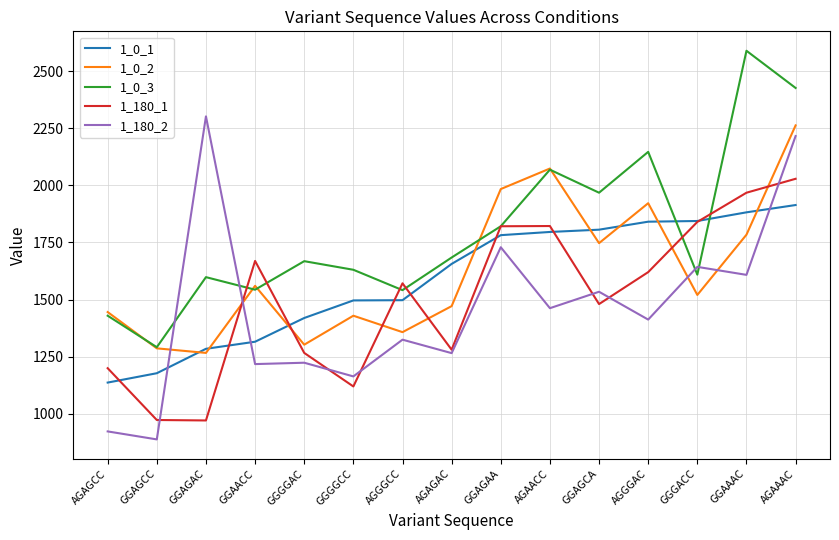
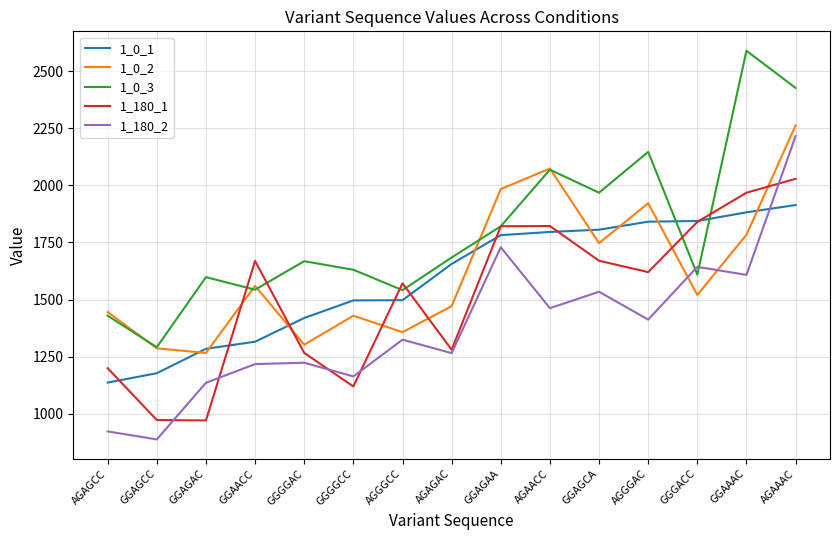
  {
    "1_0_1": {
      "AGAGCC": 1140,
      "GGAGCC": 1180,
      "GGAGAC": 1280,
      "GGAACC": 1320,
      "GGGGAC": 1420,
      "GGGGCC": 1500,
      "AGGGCC": 1500,
      "AGAGAC": 1660,
      "GGAGAA": 1780,
      "AGAACC": 1800,
      "GGAGCA": 1810,
      "AGGGAC": 1840,
      "GGAAAC": 1880,
      "AGAAAC": 1910
    },
    "1_0_2": {
      "AGAGCC": 1450,
      "GGAGAC": 1270,
      "GGAACC": 1560,
      "GGGGAC": 1300,
      "GGGGCC": 1430,
      "AGGGCC": 1360,
      "AGAGAC": 1470,
      "GGAGAA": 1980,
      "GGAGCA": 1750,
      "AGGGAC": 1920,
      "GGGACC": 1520,
      "GGAAAC": 1780,
      "AGAAAC": 2260
    },
    "1_0_3": {
      "AGAGCC": 1430,
      "GGAGAC": 1600,
      "GGAACC": 1540,
      "GGGGAC": 1670,
      "GGGGCC": 1630,
      "AGGGCC": 1540,
      "AGAGAC": 1680,
      "GGAGCA": 1970,
      "AGGGAC": 2150,
      "GGGACC": 1610,
      "GGAAAC": 2590,
      "AGAAAC": 2430
    },
    "1_180_1": {
      "AGAGCC": 1200,
      "GGAGCC": 970,
      "GGAGAC": 970,
      "GGAACC": 1670,
      "GGGGAC": 1270,
      "GGGGCC": 1120,
      "AGGGCC": 1570,
      "AGAGAC": 1280,
      "AGAACC": 1820,
-     "GGAGCA": 1480,
+     "GGAGCA": 1670,
      "AGGGAC": 1620,
      "GGAAAC": 1970,
      "AGAAAC": 2030
    },
    "1_180_2": {
      "AGAGCC": 920,
      "GGAGCC": 890,
-     "GGAGAC": 2300,
+     "GGAGAC": 1140,
      "GGAACC": 1220,
      "GGGGAC": 1220,
      "GGGGCC": 1160,
      "AGGGCC": 1320,
      "AGAGAC": 1270,
      "GGAGAA": 1730,
      "AGAACC": 1460,
      "GGAGCA": 1530,
      "AGGGAC": 1410,
      "GGGACC": 1640,
      "GGAAAC": 1610,
      "AGAAAC": 2220
    }
  }
